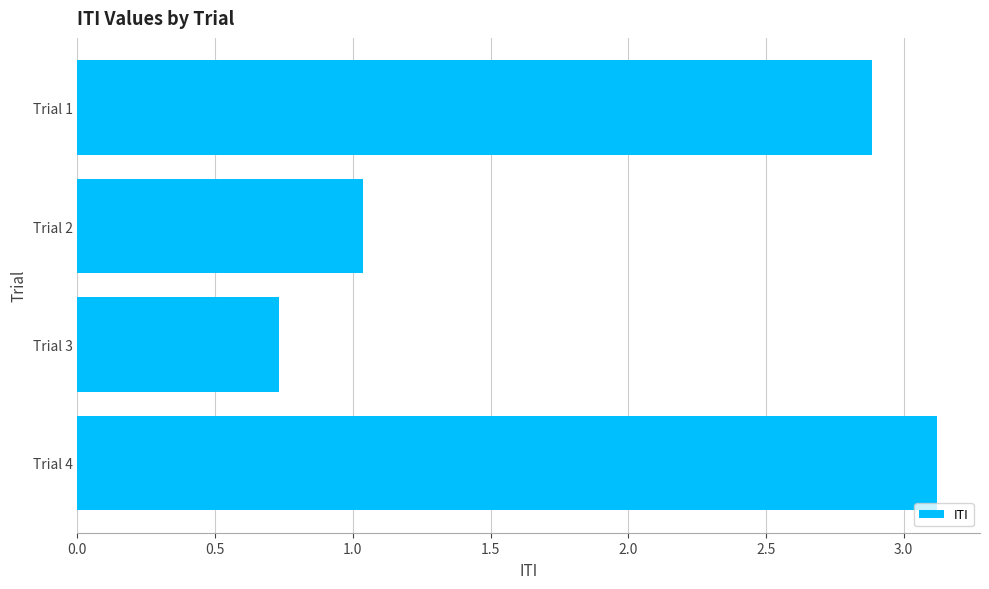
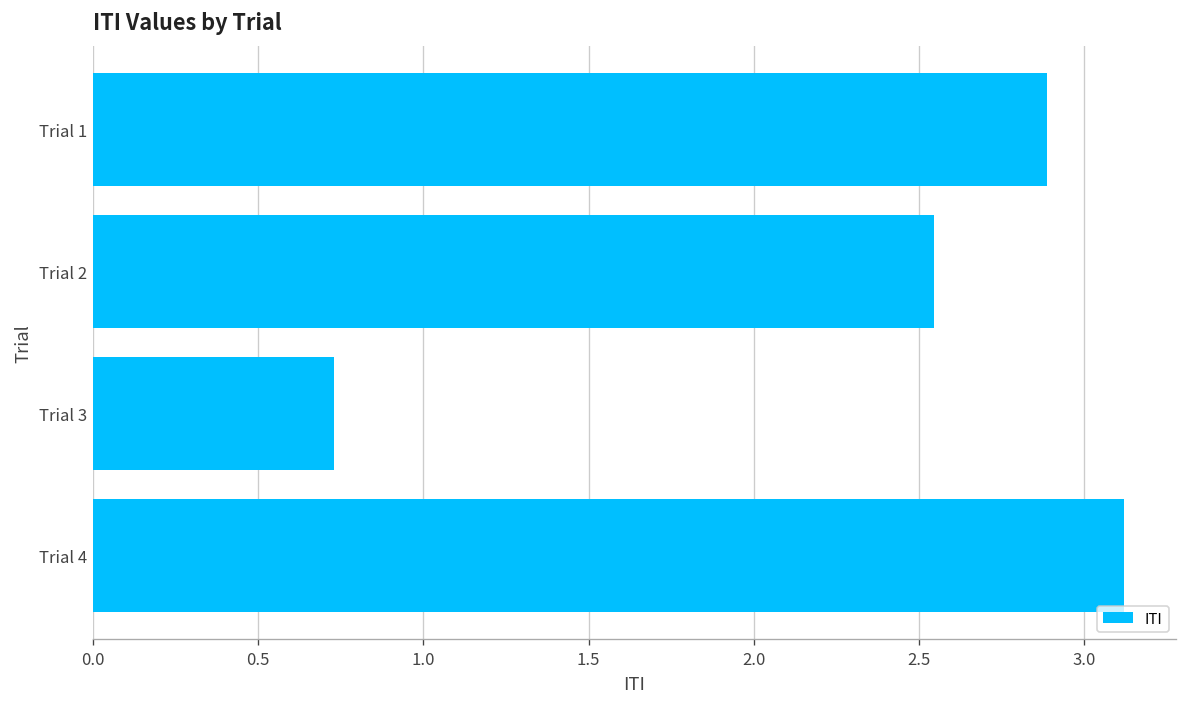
  {
    "Trial 1": 2.89,
-   "Trial 2": 1.04,
+   "Trial 2": 2.55,
    "Trial 3": 0.73,
    "Trial 4": 3.12
  }
